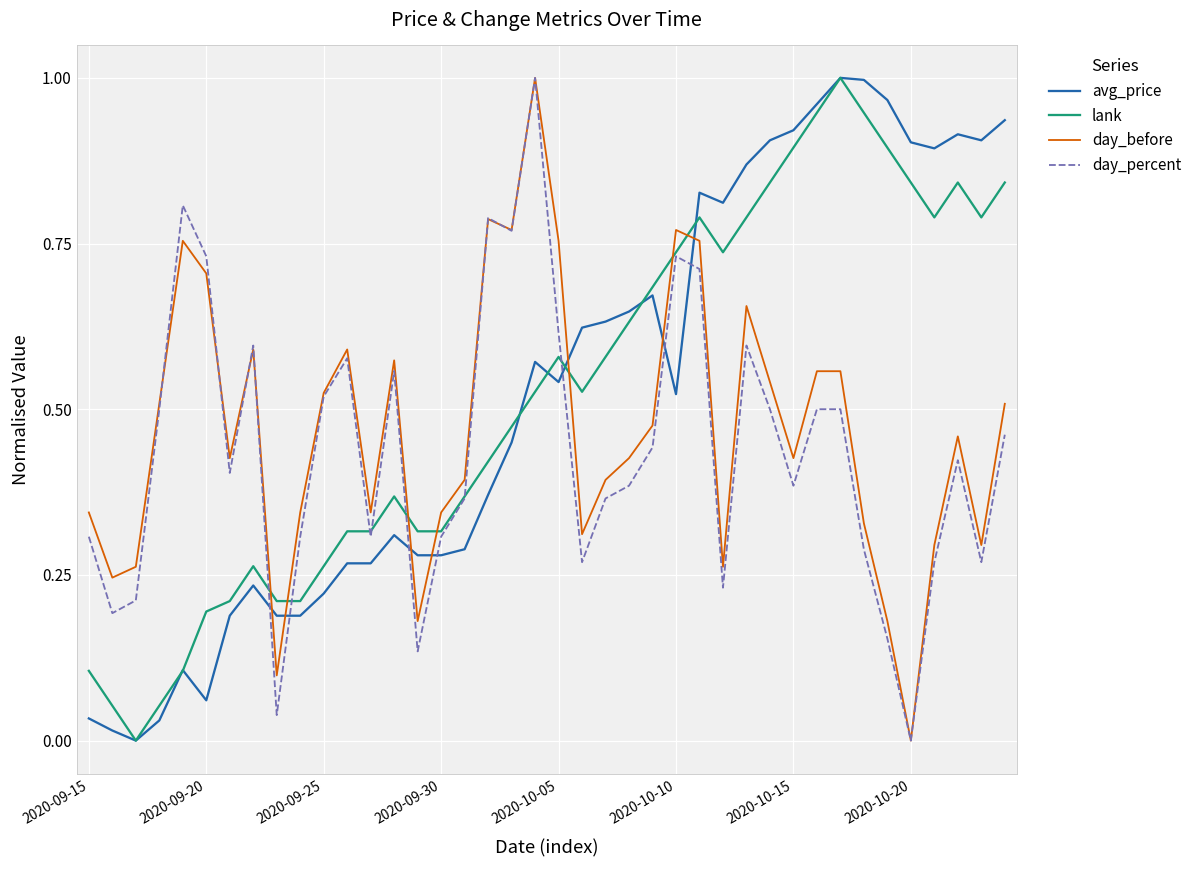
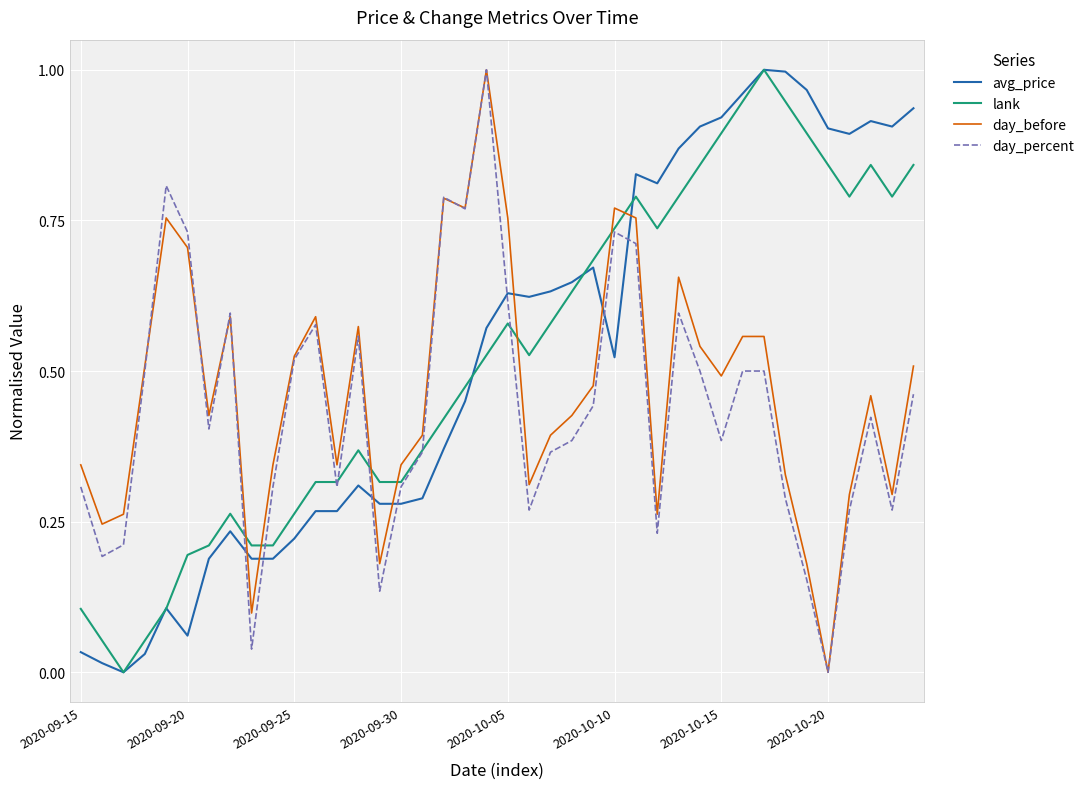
  {
    "avg_price": {
      "2020-09-15": 0.03,
      "2020-09-20": 0.06,
      "2020-09-25": 0.22,
      "2020-09-30": 0.28,
-     "2020-10-05": 0.54,
+     "2020-10-05": 0.63,
      "2020-10-10": 0.52,
      "2020-10-15": 0.92,
      "2020-10-20": 0.90
    },
    "lank": {
      "2020-09-15": 0.11,
      "2020-09-20": 0.19,
      "2020-09-25": 0.26,
      "2020-09-30": 0.32,
      "2020-10-05": 0.58,
      "2020-10-10": 0.74,
      "2020-10-15": 0.89,
      "2020-10-20": 0.84
    },
    "day_before": {
      "2020-09-15": 0.34,
      "2020-09-20": 0.70,
      "2020-09-25": 0.52,
      "2020-09-30": 0.34,
      "2020-10-05": 0.75,
      "2020-10-10": 0.77,
-     "2020-10-15": 0.43
+     "2020-10-15": 0.49
    },
    "day_percent": {
      "2020-09-15": 0.31,
      "2020-09-20": 0.73,
      "2020-09-25": 0.52,
      "2020-09-30": 0.31,
      "2020-10-05": 0.62,
      "2020-10-10": 0.73,
      "2020-10-15": 0.38
    }
  }
